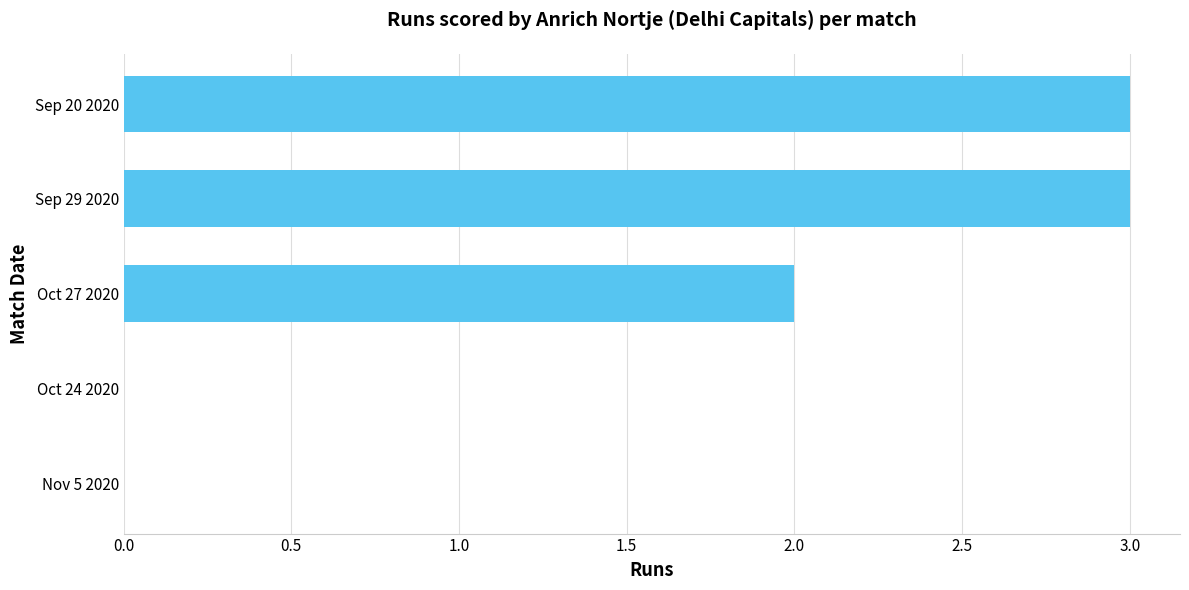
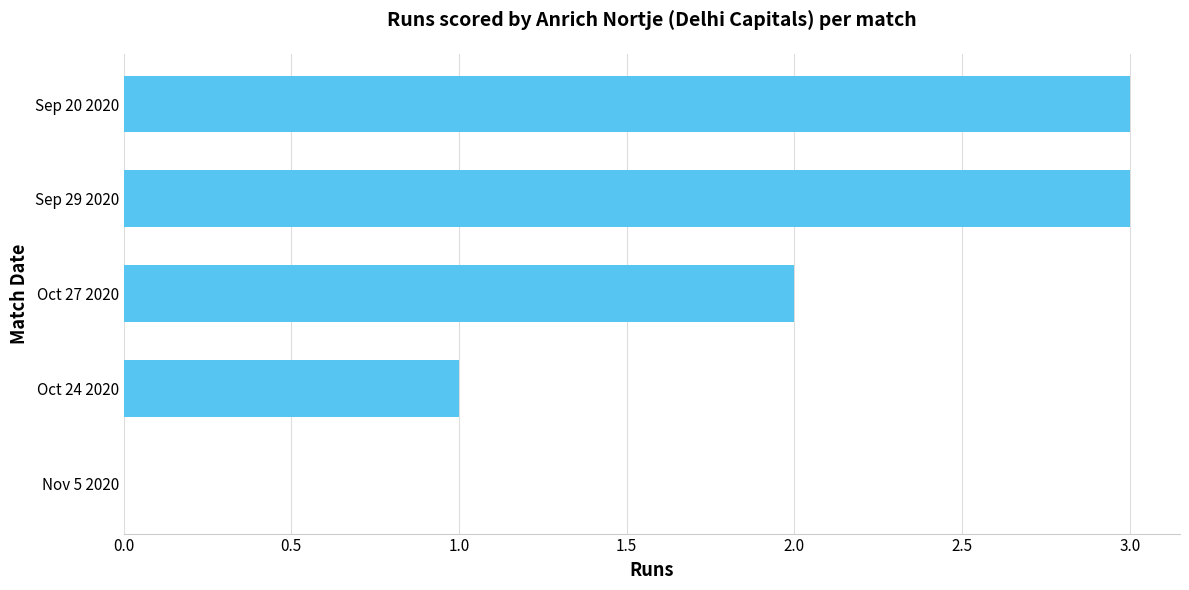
  {
    "Sep 20 2020": 3,
    "Sep 29 2020": 3,
    "Oct 27 2020": 2,
-   "Oct 24 2020": 0,
+   "Oct 24 2020": 1,
    "Nov 5 2020": 0
  }
